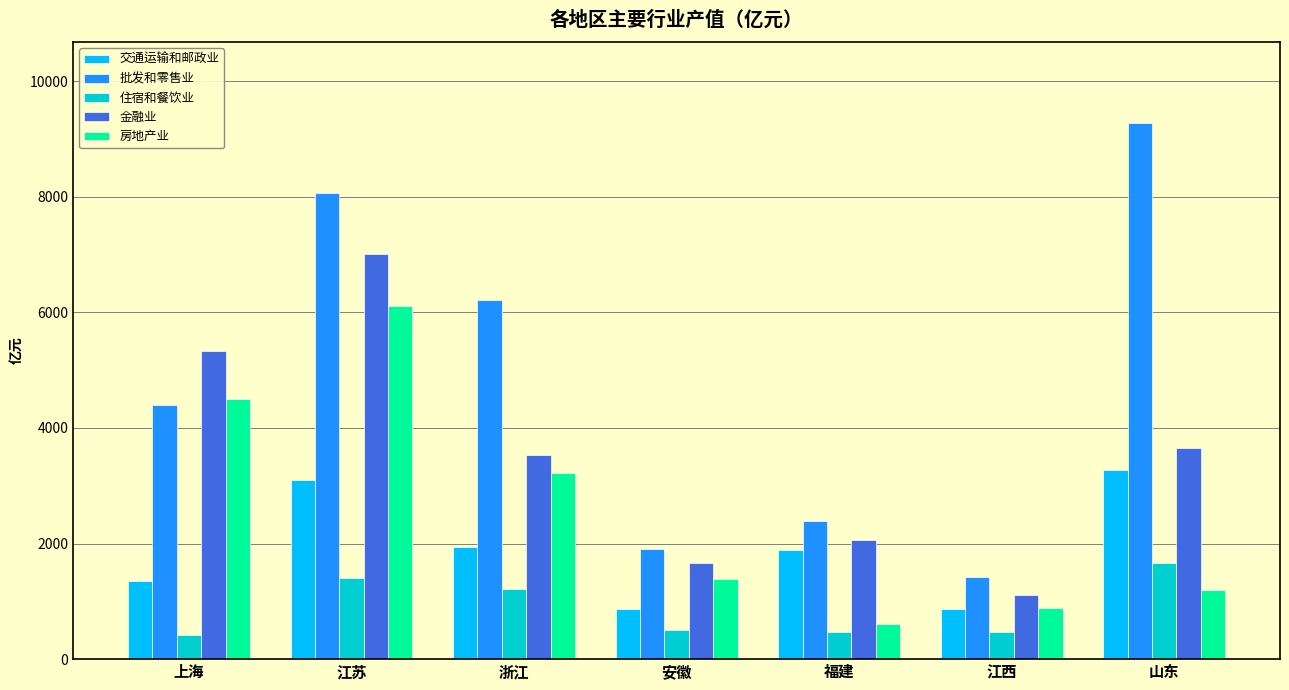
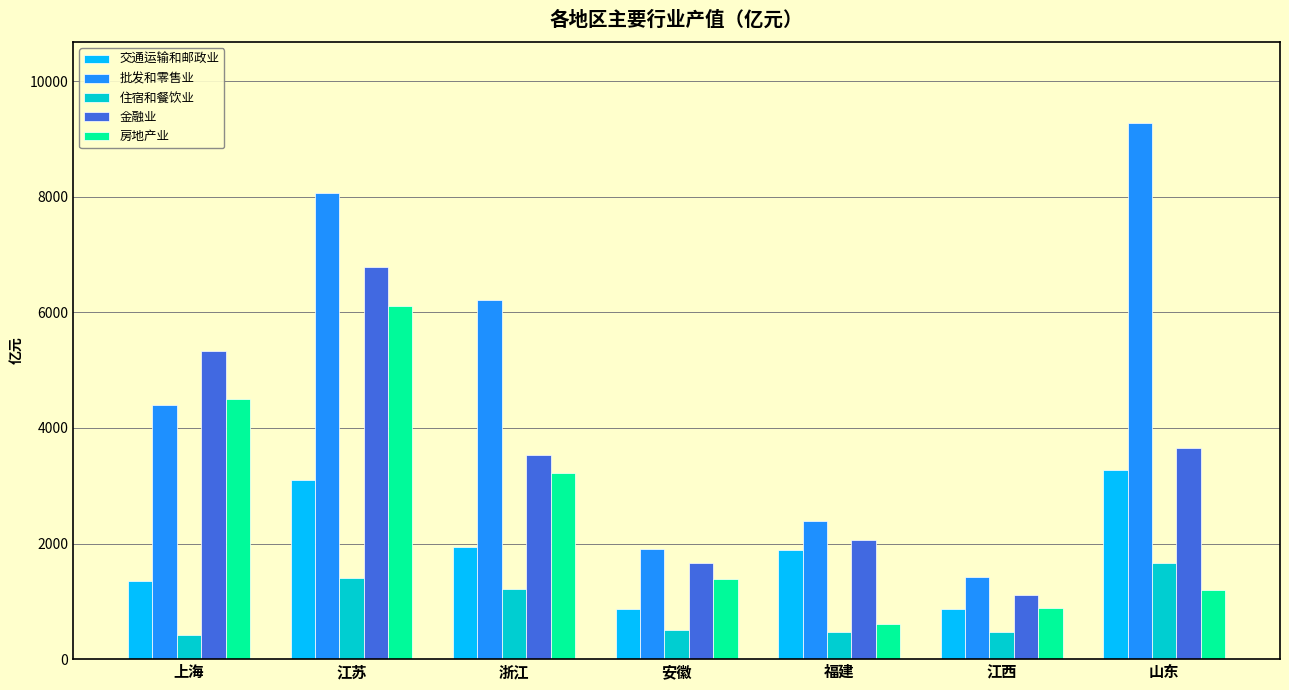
  {
    "金融业": {
      "上海": 5300,
-     "江苏": 7000,
+     "江苏": 6800,
      "浙江": 3500,
      "安徽": 1700,
      "福建": 2100,
      "江西": 1100,
      "山东": 3700
    },
    "房地产业": {
      "上海": 4500,
      "江苏": 6100,
      "浙江": 3200,
      "安徽": 1400,
      "福建": 600,
      "江西": 900,
      "山东": 1200
    }
  }
